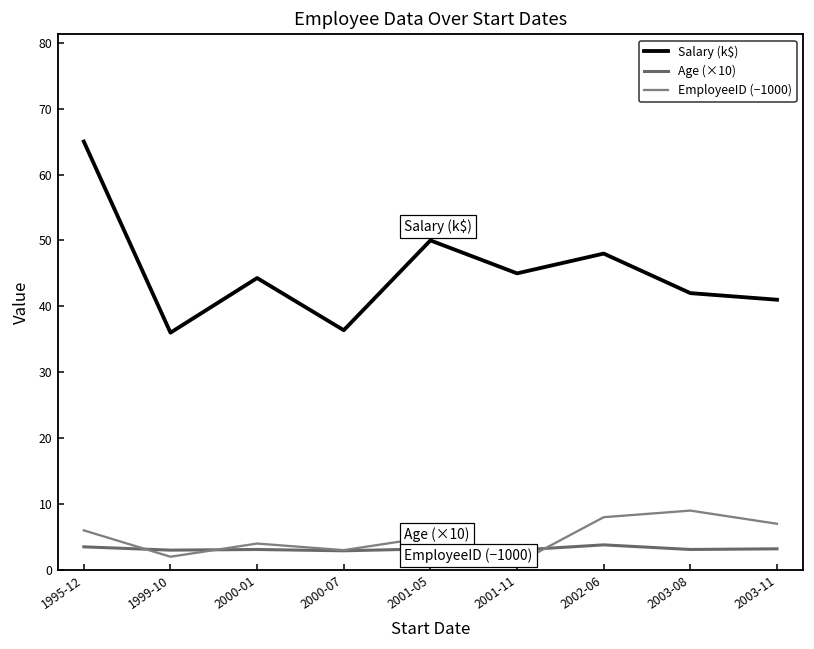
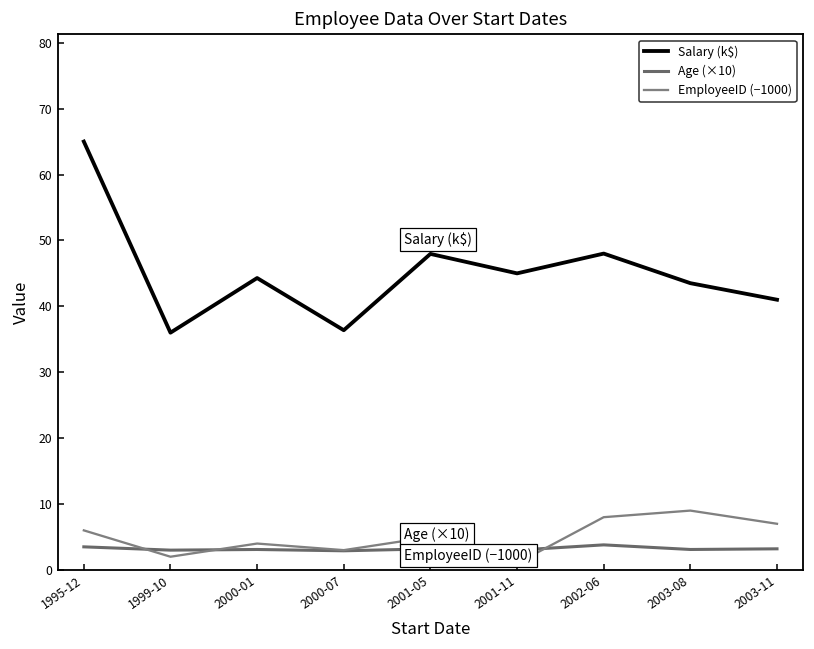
  {
    "Salary (k$)": {
      "1995-12": 65,
      "1999-10": 36,
      "2000-01": 44,
      "2000-07": 36,
-     "2001-05": 50,
+     "2001-05": 48,
      "2001-11": 45,
      "2002-06": 48,
-     "2003-08": 42,
+     "2003-08": 44,
      "2003-11": 41
    }
  }
